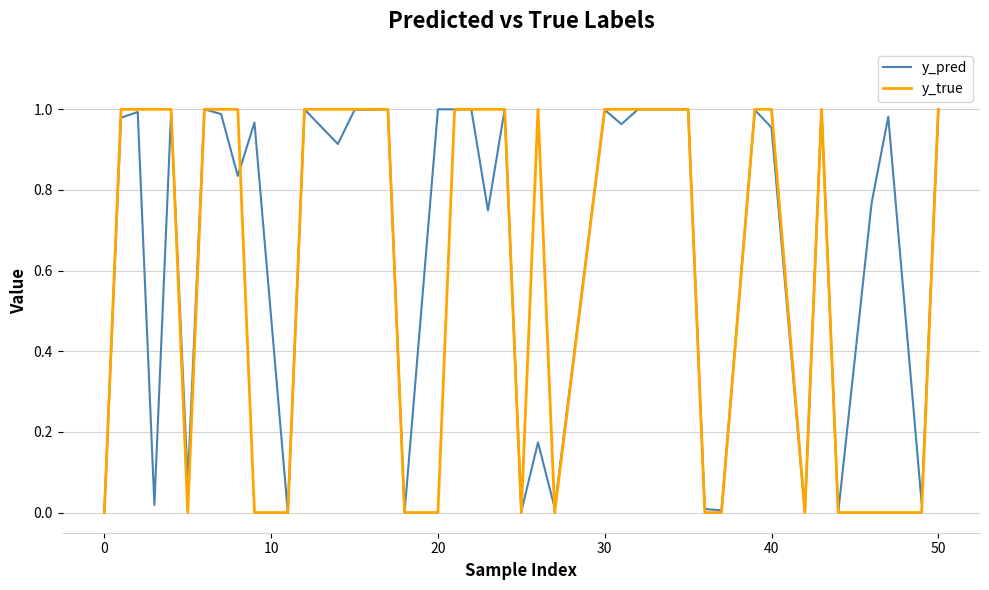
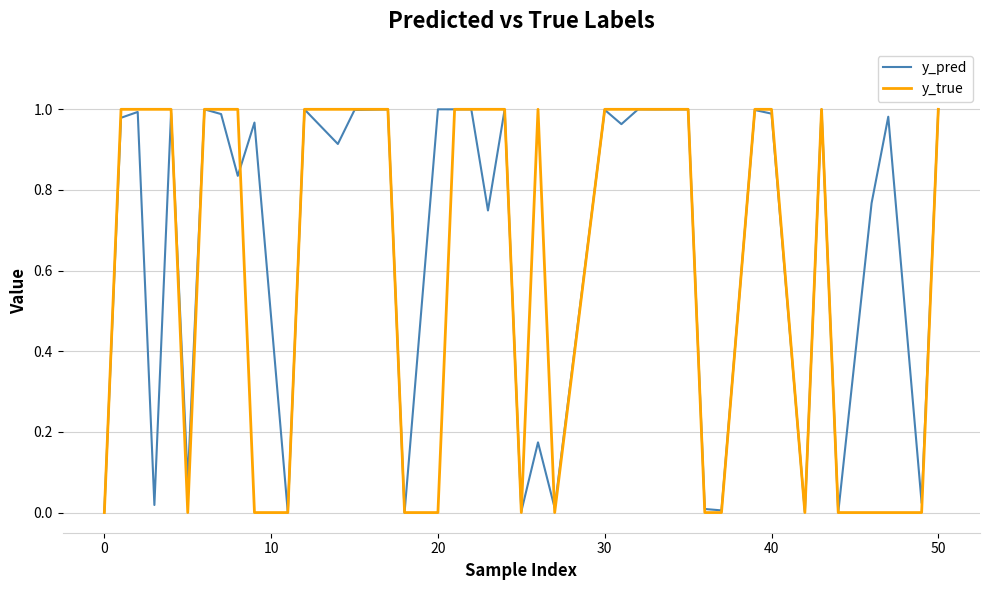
  {
    "y_pred": {
      "20": 1.00,
-     "40": 0.95
+     "40": 0.99
    },
    "y_true": {
      "20": 0.00,
      "40": 1.00
    }
  }
